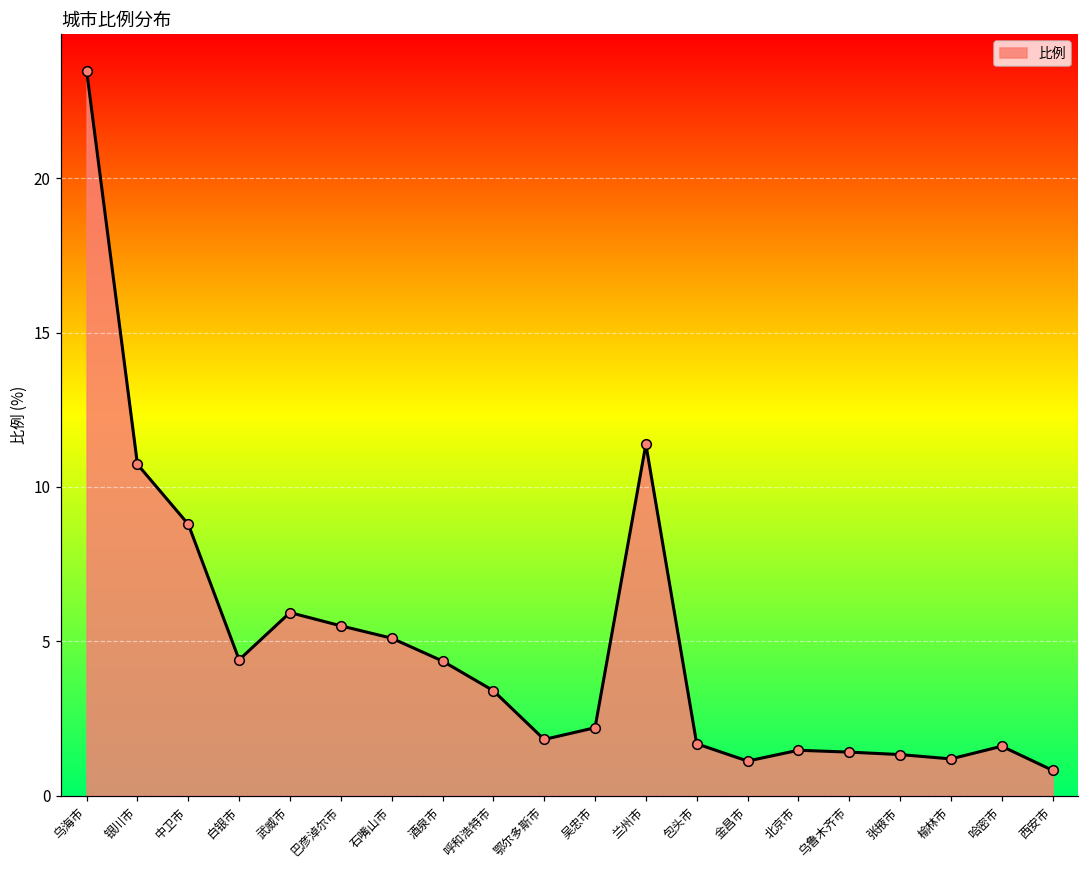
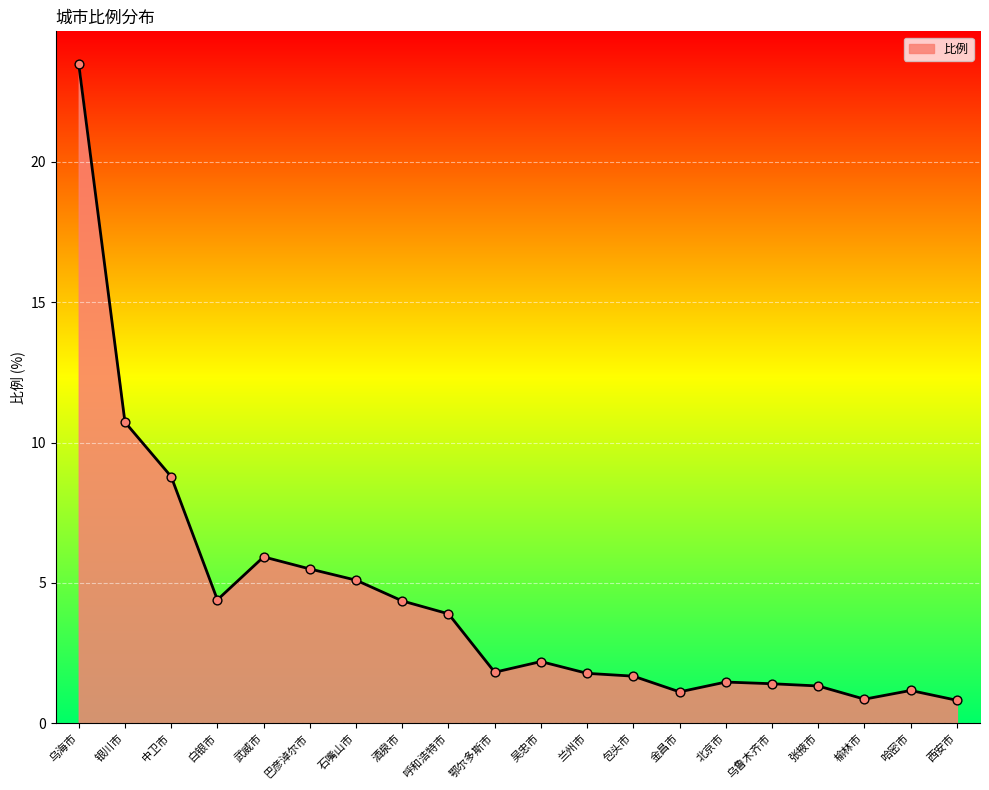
  {
    "乌海市": 23.5,
    "银川市": 10.7,
    "中卫市": 8.8,
    "白银市": 4.4,
    "武威市": 5.9,
    "巴彦淖尔市": 5.5,
    "石嘴山市": 5.1,
    "酒泉市": 4.4,
-   "呼和浩特市": 3.4,
+   "呼和浩特市": 3.9,
    "鄂尔多斯市": 1.8,
    "吴忠市": 2.2,
-   "兰州市": 11.4,
+   "兰州市": 1.8,
    "包头市": 1.7,
    "金昌市": 1.1,
    "北京市": 1.5,
    "乌鲁木齐市": 1.4,
    "张掖市": 1.3,
-   "榆林市": 1.2,
-   "哈密市": 1.6,
+   "榆林市": 0.9,
+   "哈密市": 1.2,
    "西安市": 0.8
  }
